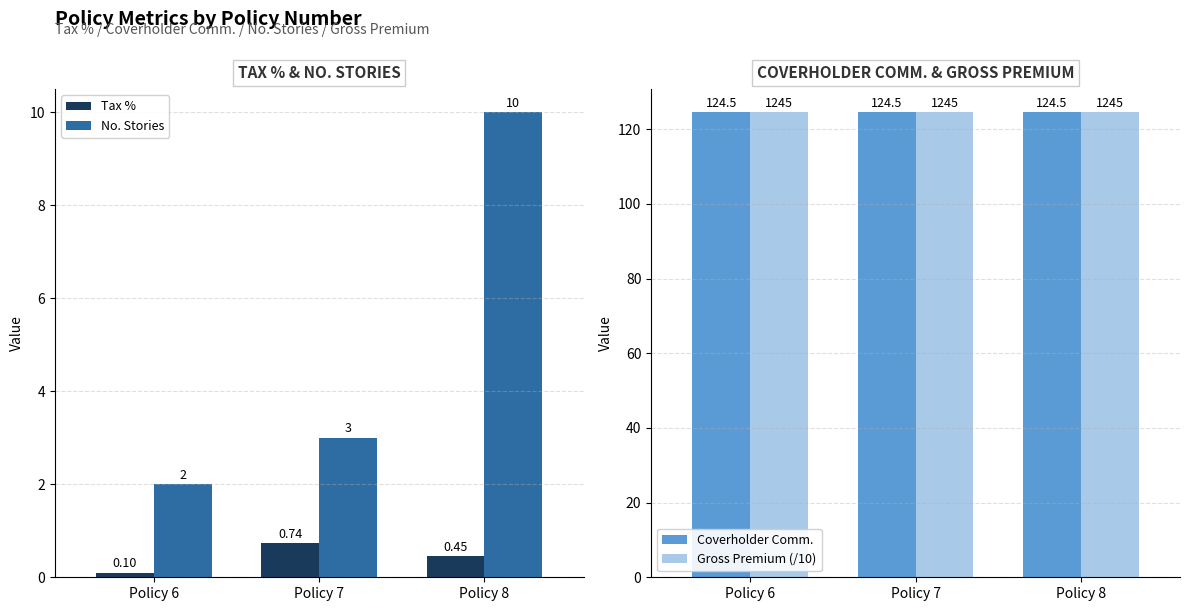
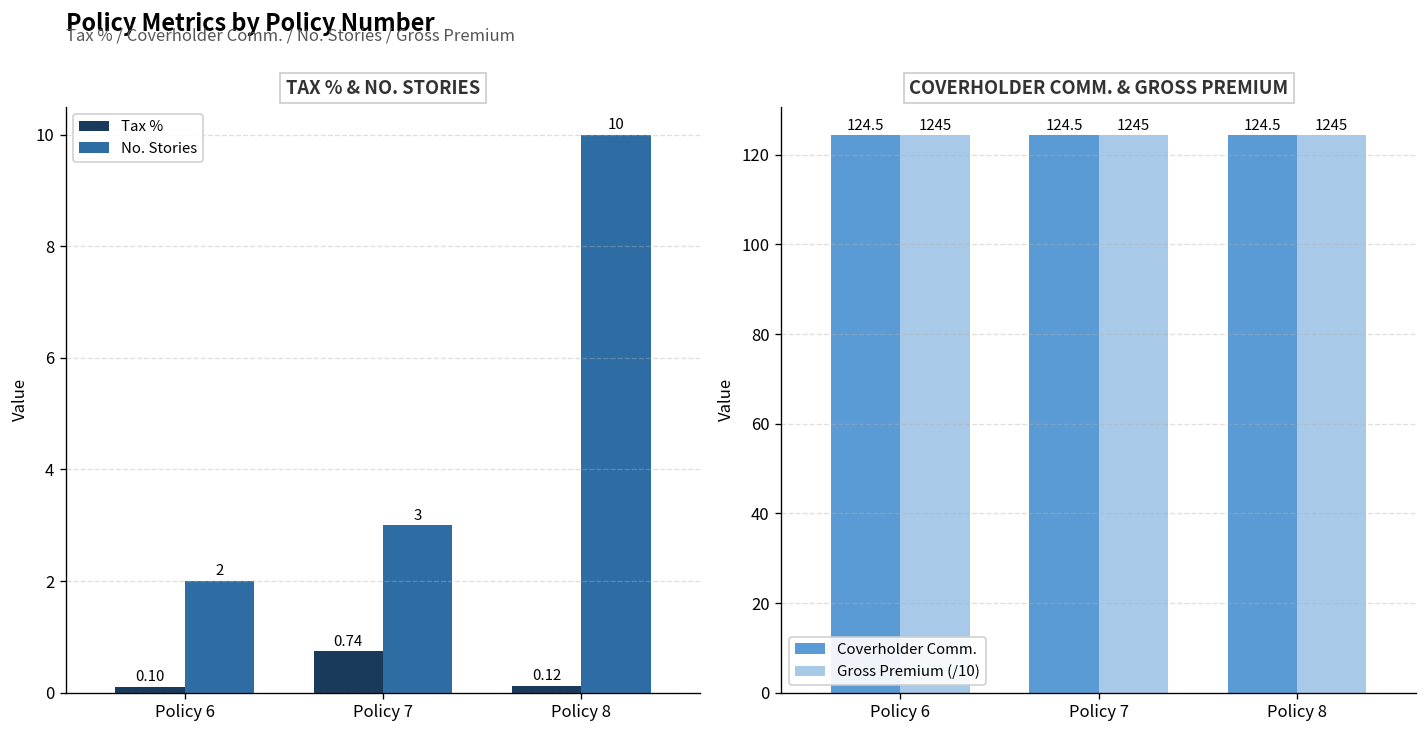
  {
    "TAX % & NO. STORIES": {
      "Tax %": {
        "Policy 6": 0.10,
        "Policy 7": 0.74,
-       "Policy 8": 0.45
+       "Policy 8": 0.12
      },
      "No. Stories": {
        "Policy 6": 2,
        "Policy 7": 3,
        "Policy 8": 10
      }
    },
    "COVERHOLDER COMM. & GROSS PREMIUM": {
      "Coverholder Comm.": {
        "Policy 6": 124.5,
        "Policy 7": 124.5,
        "Policy 8": 124.5
      }
    }
  }
